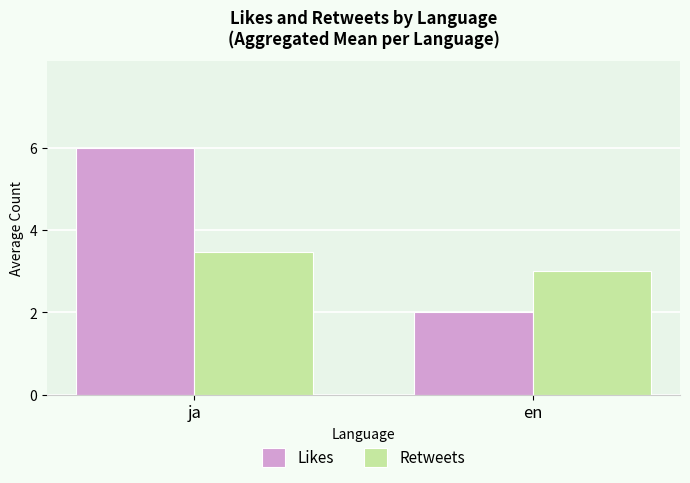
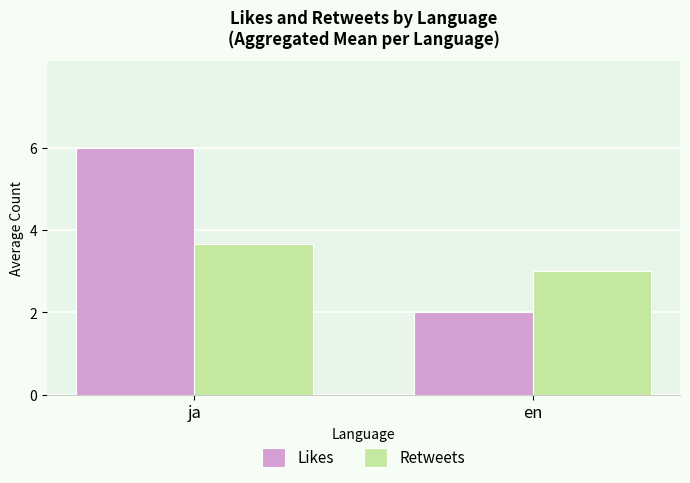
  {
    "Likes": {
      "ja": 6.0,
      "en": 2.0
    },
    "Retweets": {
-     "ja": 3.5,
+     "ja": 3.7,
      "en": 3.0
    }
  }
